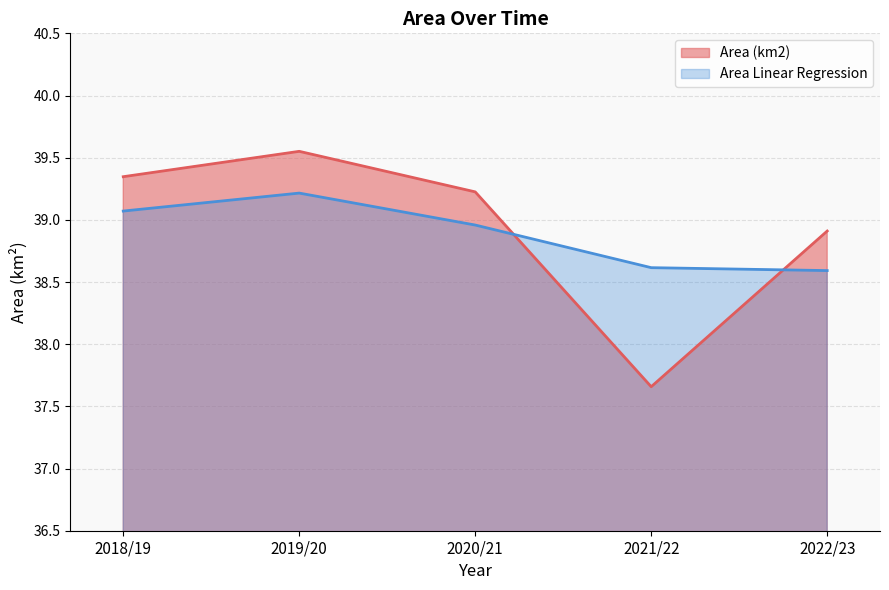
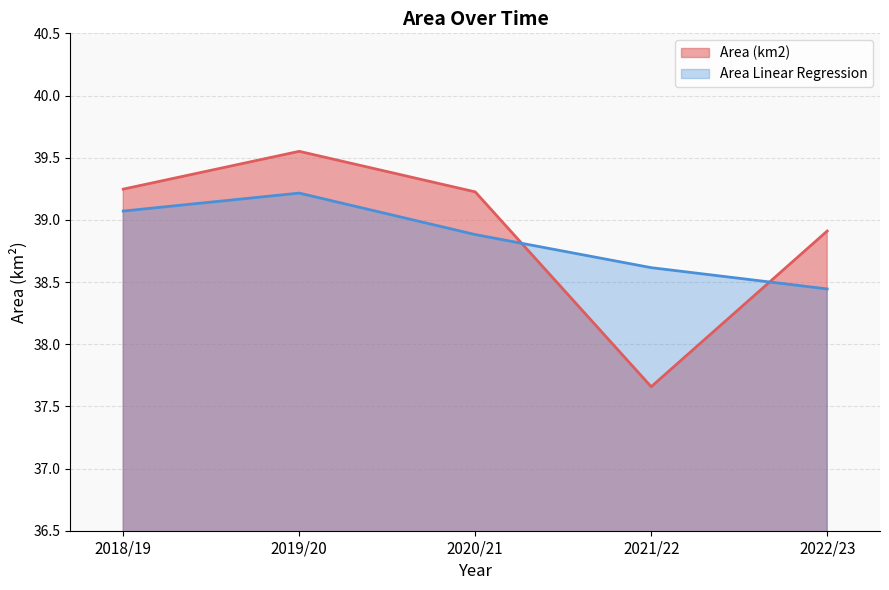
  {
    "Area (km2)": {
-     "2018/19": 39.35,
+     "2018/19": 39.25,
      "2019/20": 39.55,
      "2020/21": 39.23,
      "2021/22": 37.66,
      "2022/23": 38.91
    },
    "Area Linear Regression": {
      "2018/19": 39.07,
      "2019/20": 39.22,
-     "2020/21": 38.96,
+     "2020/21": 38.88,
      "2021/22": 38.62,
-     "2022/23": 38.59
+     "2022/23": 38.44
    }
  }
